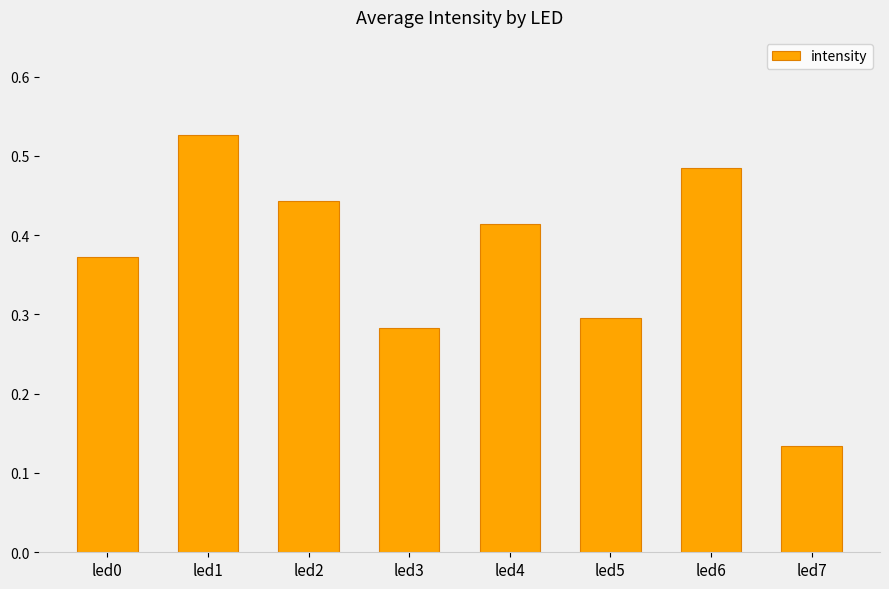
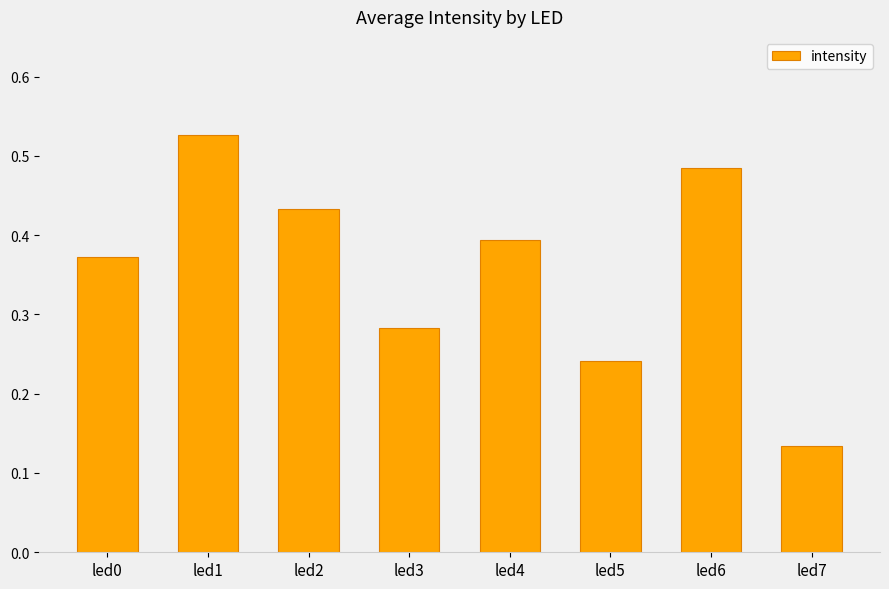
  {
    "led0": 0.37,
    "led1": 0.53,
-   "led2": 0.44,
+   "led2": 0.43,
    "led3": 0.28,
-   "led4": 0.41,
-   "led5": 0.30,
+   "led4": 0.39,
+   "led5": 0.24,
    "led6": 0.49,
    "led7": 0.13
  }
